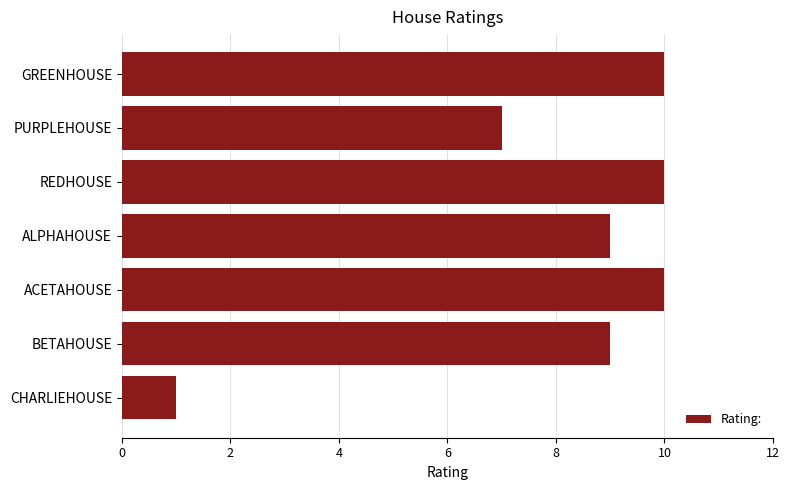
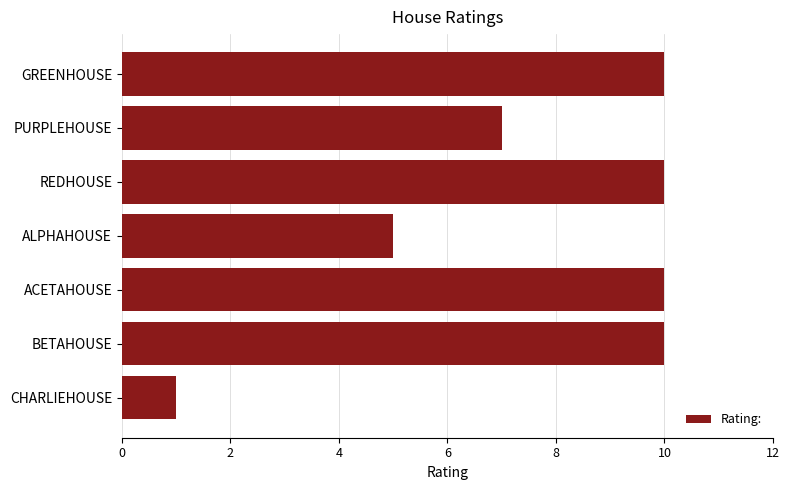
  {
    "GREENHOUSE": 10,
    "PURPLEHOUSE": 7,
    "REDHOUSE": 10,
-   "ALPHAHOUSE": 9,
+   "ALPHAHOUSE": 5,
    "ACETAHOUSE": 10,
-   "BETAHOUSE": 9,
+   "BETAHOUSE": 10,
    "CHARLIEHOUSE": 1
  }
